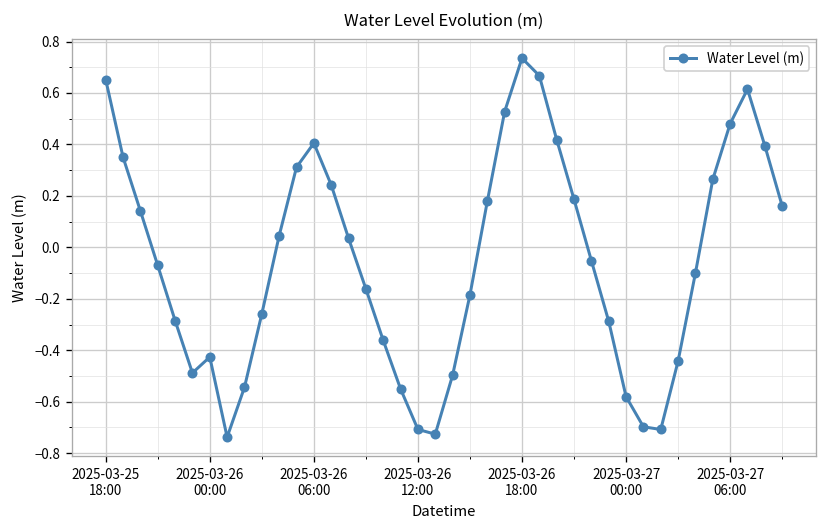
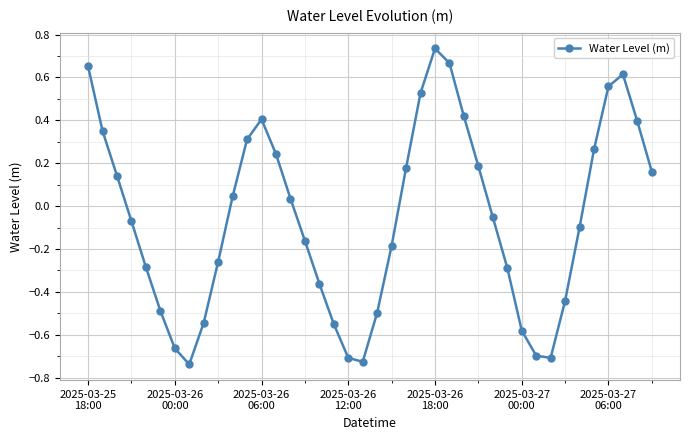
  {
    "2025-03-25 18:00": 0.65,
-   "2025-03-26 00:00": -0.43,
+   "2025-03-26 00:00": -0.66,
    "2025-03-26 06:00": 0.41,
    "2025-03-26 12:00": -0.71,
    "2025-03-26 18:00": 0.74,
    "2025-03-27 00:00": -0.58,
-   "2025-03-27 06:00": 0.48
+   "2025-03-27 06:00": 0.56
  }
